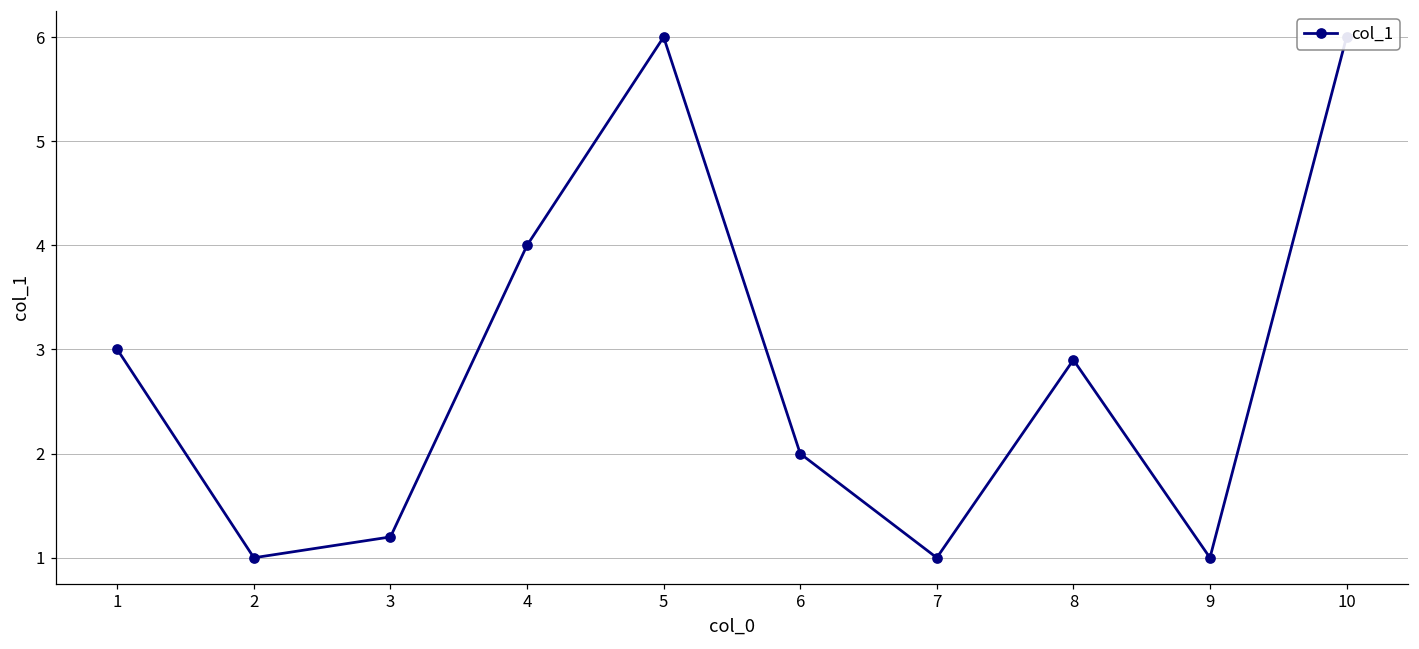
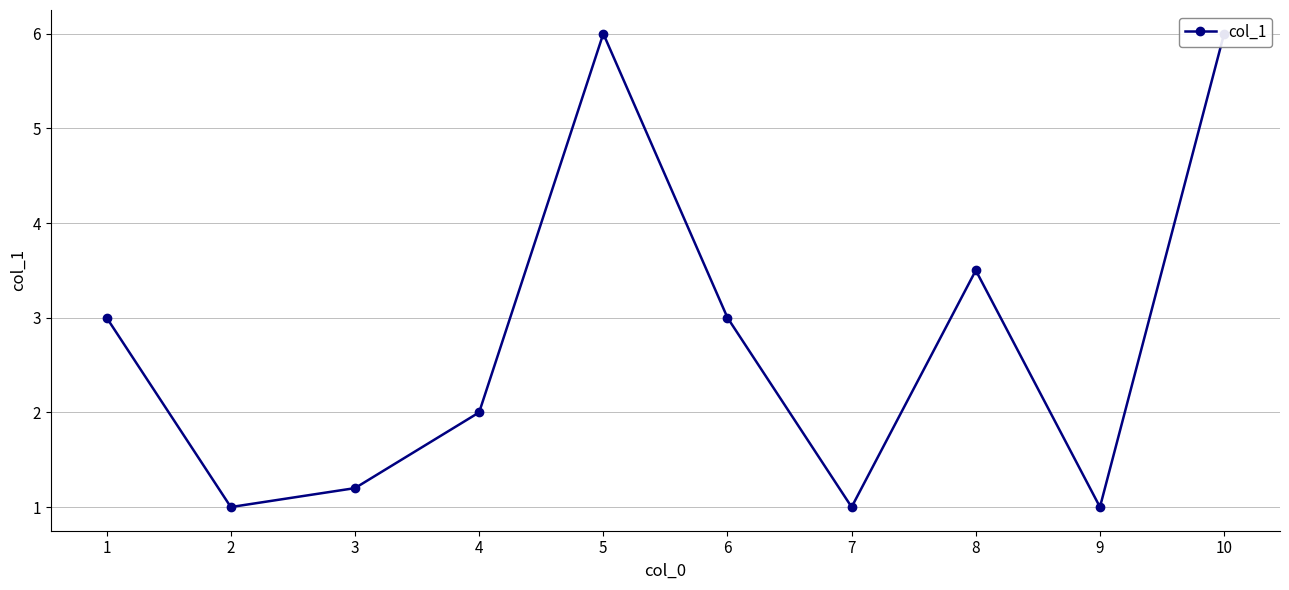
  {
    "1": 3.0,
    "2": 1.0,
    "3": 1.2,
-   "4": 4,
+   "4": 2,
    "5": 6.0,
-   "6": 2,
+   "6": 3,
    "7": 1.0,
-   "8": 2.9,
+   "8": 3.5,
    "9": 1.0
  }
